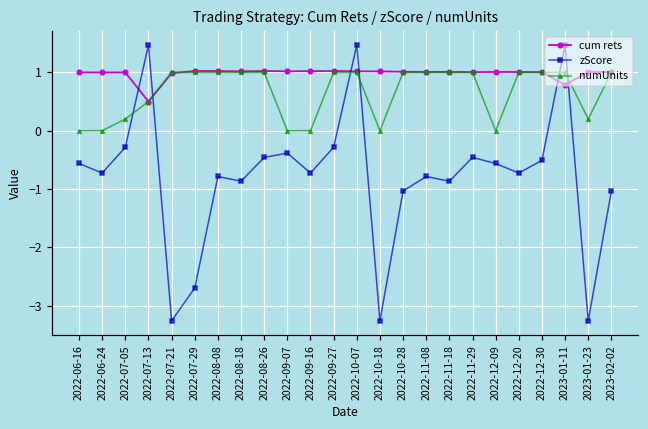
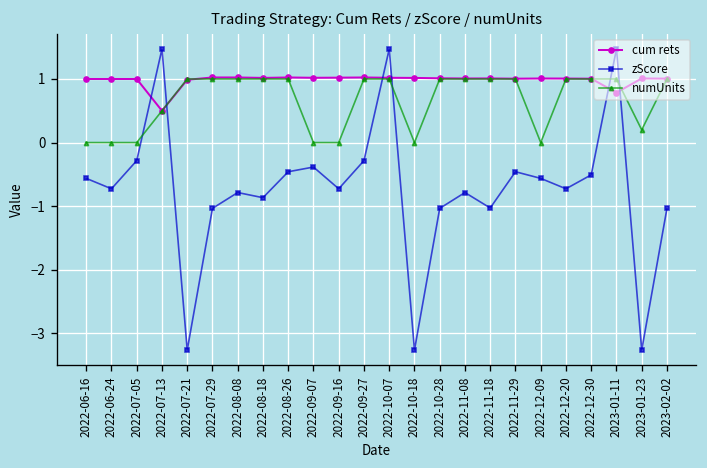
  {
    "cum rets": {
      "2022-06-16": 1.0,
      "2022-06-24": 1.0,
      "2022-07-05": 1.0,
      "2022-09-07": 1.0,
      "2022-09-16": 1.0,
      "2022-10-18": 1.0,
      "2022-12-09": 1.0
    },
    "zScore": {
      "2022-06-16": -0.6,
      "2022-06-24": -0.7,
      "2022-07-05": -0.3,
      "2022-07-13": 1.5,
      "2022-07-21": -3.3,
-     "2022-07-29": -2.7,
+     "2022-07-29": -1.0,
      "2022-08-08": -0.8,
      "2022-08-18": -0.9,
      "2022-08-26": -0.5,
      "2022-09-07": -0.4,
      "2022-09-16": -0.7,
      "2022-09-27": -0.3,
      "2022-10-07": 1.5,
      "2022-10-18": -3.3,
      "2022-10-28": -1.0,
      "2022-11-08": -0.8,
-     "2022-11-18": -0.9,
+     "2022-11-18": -1.0,
      "2022-11-29": -0.5,
      "2022-12-09": -0.6,
      "2022-12-20": -0.7,
      "2022-12-30": -0.5,
      "2023-01-23": -3.3,
      "2023-02-02": -1.0
    },
    "numUnits": {
      "2022-06-16": 0.0,
      "2022-06-24": 0.0,
-     "2022-07-05": 0.2,
+     "2022-07-05": 0.0,
      "2022-09-07": 0.0,
      "2022-09-16": 0.0,
      "2022-10-18": 0.0,
      "2022-12-09": 0.0,
      "2023-01-23": 0.2
    }
  }
